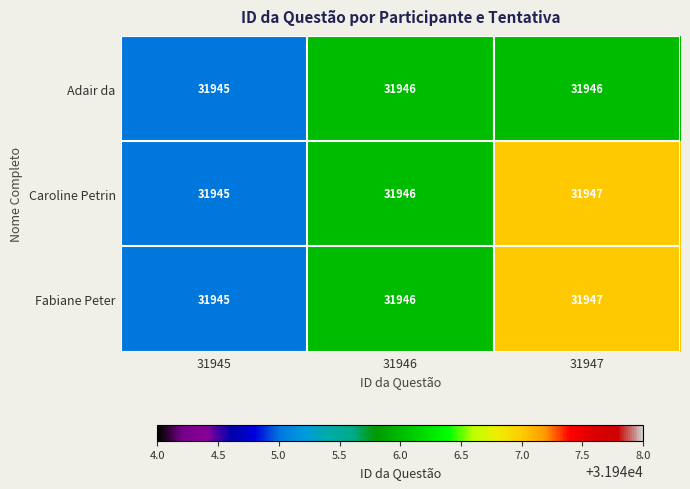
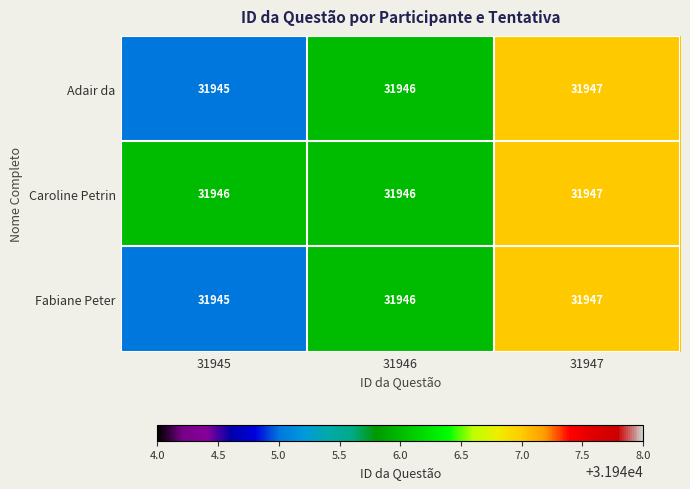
  {
    "Adair da": {
-     "31947": 31946
+     "31947": 31947
    },
    "Caroline Petrin": {
-     "31945": 31945
+     "31945": 31946
    }
  }
